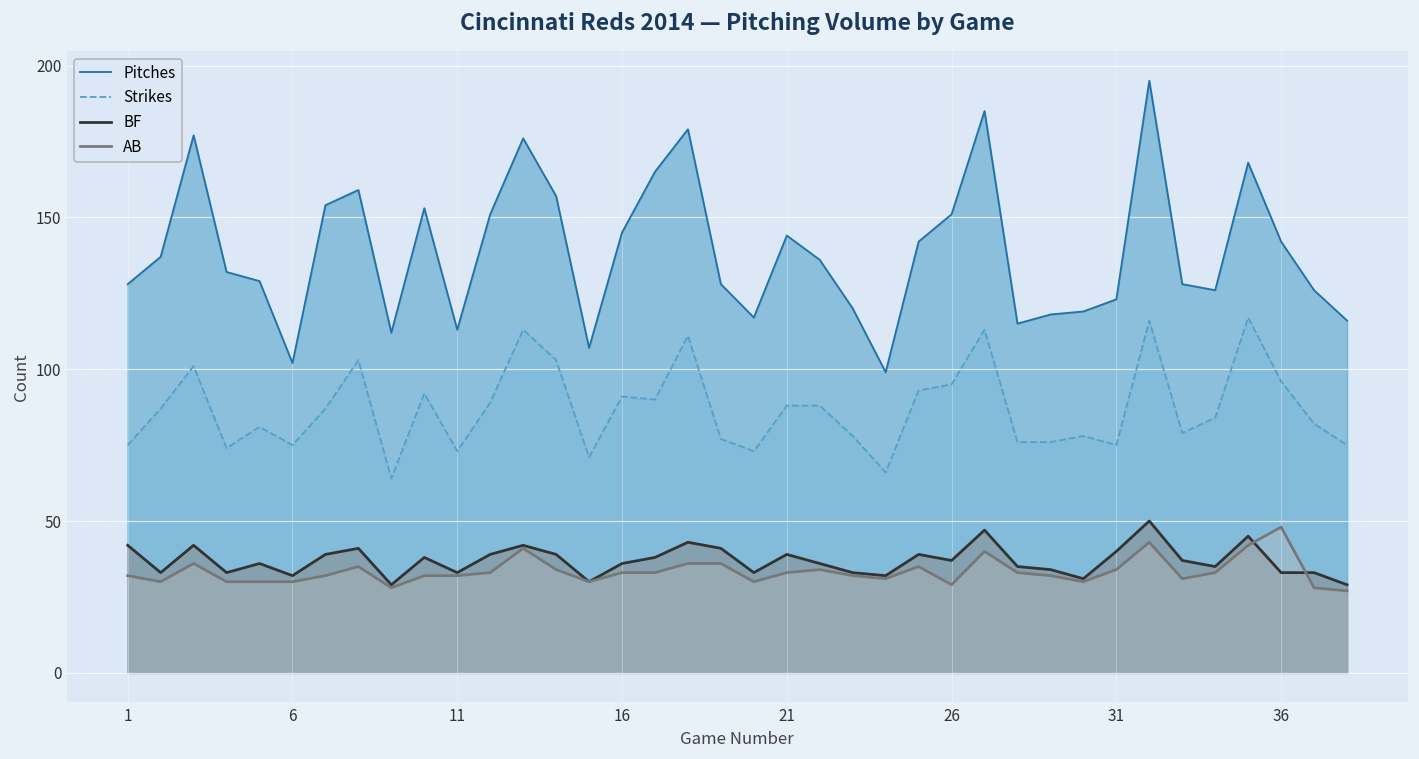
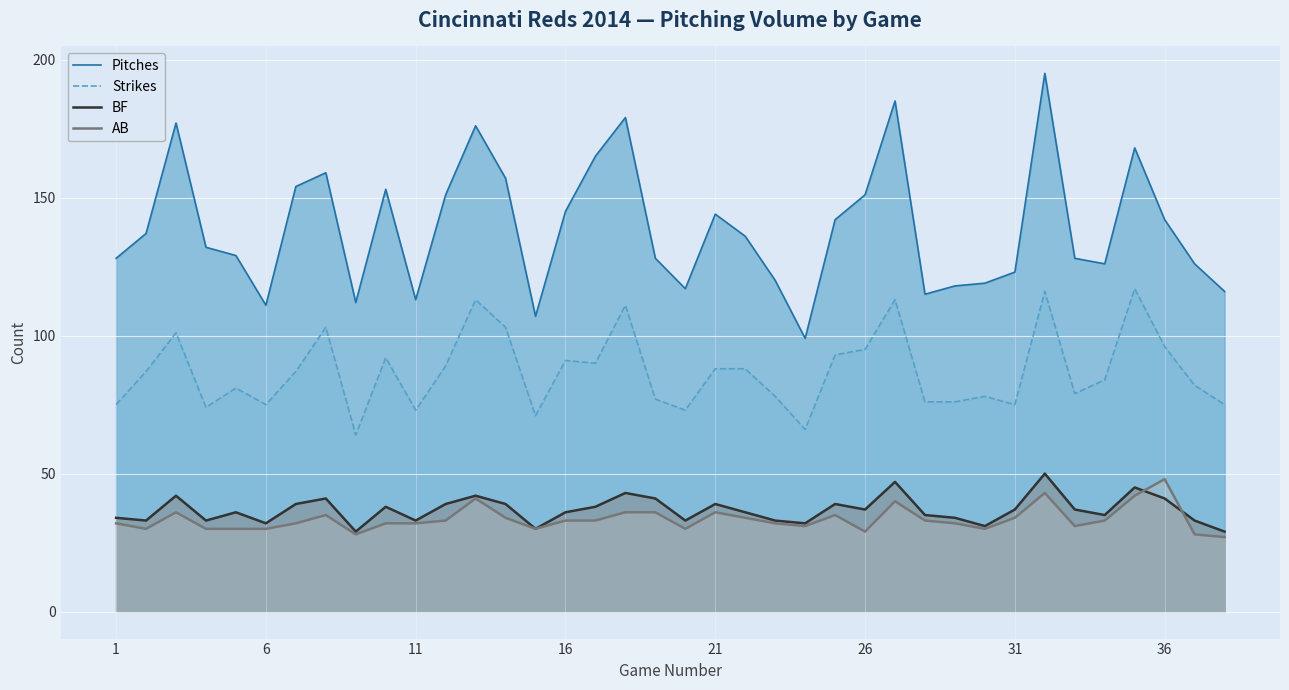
  {
    "Pitches": {
      "1": 128,
-     "6": 102,
+     "6": 111,
      "11": 113,
      "16": 145,
      "21": 144,
      "26": 151,
      "31": 123,
      "36": 142
    },
    "Strikes": {
      "1": 75,
      "6": 75,
      "11": 73,
      "16": 91,
      "21": 88,
      "26": 95,
      "31": 75,
      "36": 96
    },
    "BF": {
-     "1": 42,
+     "1": 34,
      "6": 32,
      "11": 33,
      "16": 36,
      "21": 39,
      "26": 37,
-     "31": 40,
-     "36": 33
+     "31": 37,
+     "36": 41
    },
    "AB": {
      "1": 32,
      "6": 30,
      "11": 32,
      "16": 33,
-     "21": 33,
+     "21": 36,
      "26": 29,
      "31": 34,
      "36": 48
    }
  }
